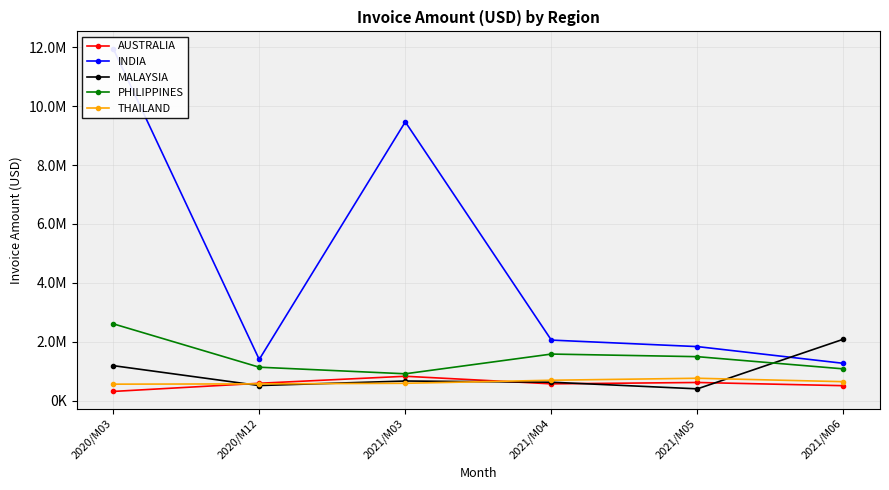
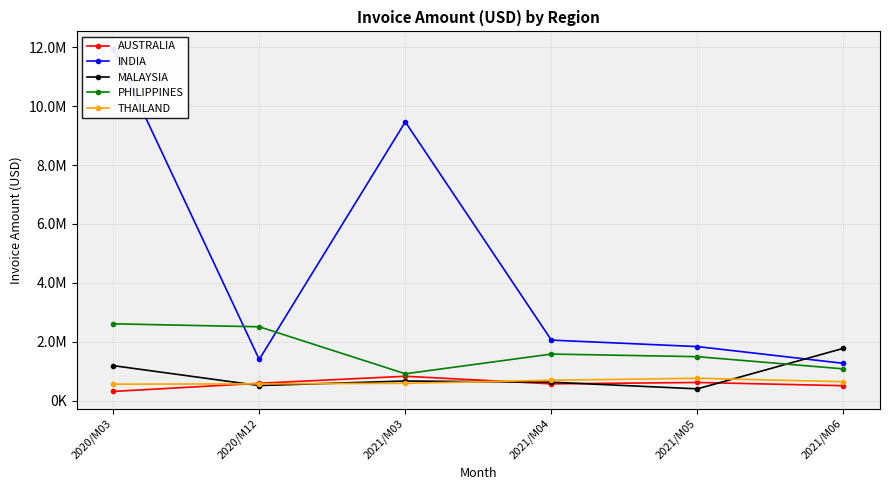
  {
    "AUSTRALIA": {
      "2020/M03": 300000,
      "2021/M05": 600000,
      "2021/M06": 500000
    },
    "INDIA": {
      "2020/M12": 1400000,
      "2021/M03": 9500000,
      "2021/M04": 2100000,
      "2021/M05": 1800000,
      "2021/M06": 1300000
    },
    "MALAYSIA": {
      "2020/M03": 1200000,
      "2021/M05": 400000,
-     "2021/M06": 2100000
+     "2021/M06": 1800000
    },
    "PHILIPPINES": {
      "2020/M03": 2600000,
-     "2020/M12": 1100000,
+     "2020/M12": 2500000,
      "2021/M04": 1600000,
      "2021/M05": 1500000,
      "2021/M06": 1100000
    },
    "THAILAND": {
      "2020/M03": 600000,
      "2021/M05": 800000,
      "2021/M06": 600000
    }
  }
